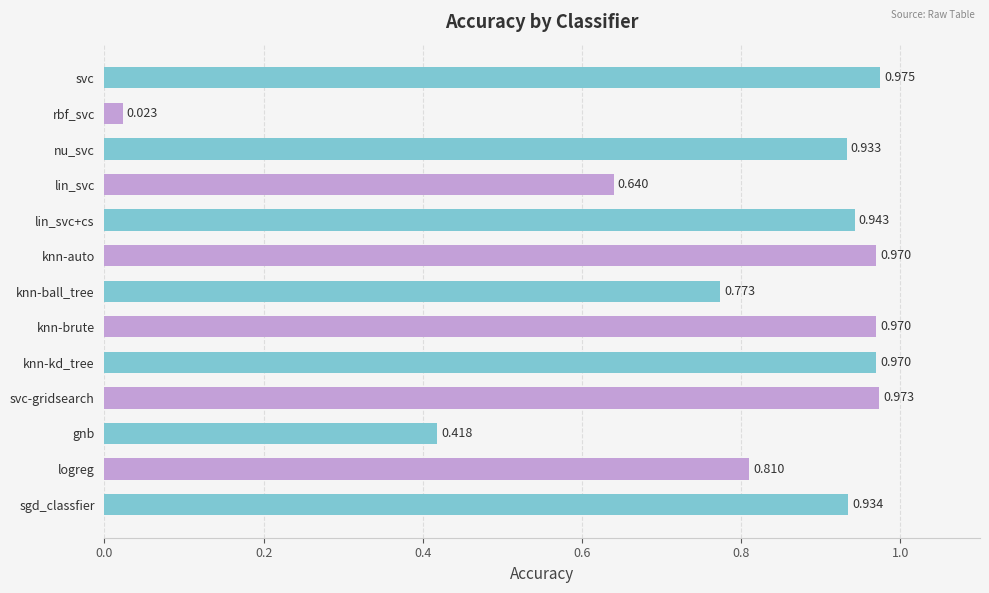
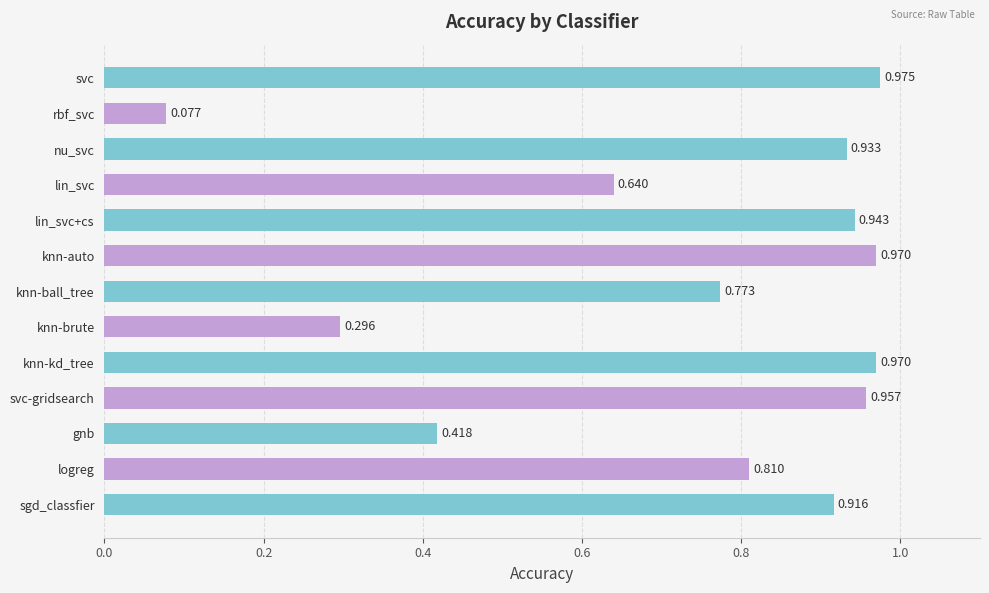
  {
    "svc": 0.975,
-   "rbf_svc": 0.023,
+   "rbf_svc": 0.077,
    "nu_svc": 0.933,
    "lin_svc": 0.640,
    "lin_svc+cs": 0.943,
    "knn-auto": 0.970,
    "knn-ball_tree": 0.773,
-   "knn-brute": 0.970,
+   "knn-brute": 0.296,
    "knn-kd_tree": 0.970,
-   "svc-gridsearch": 0.973,
+   "svc-gridsearch": 0.957,
    "gnb": 0.418,
    "logreg": 0.810,
-   "sgd_classfier": 0.934
+   "sgd_classfier": 0.916
  }
